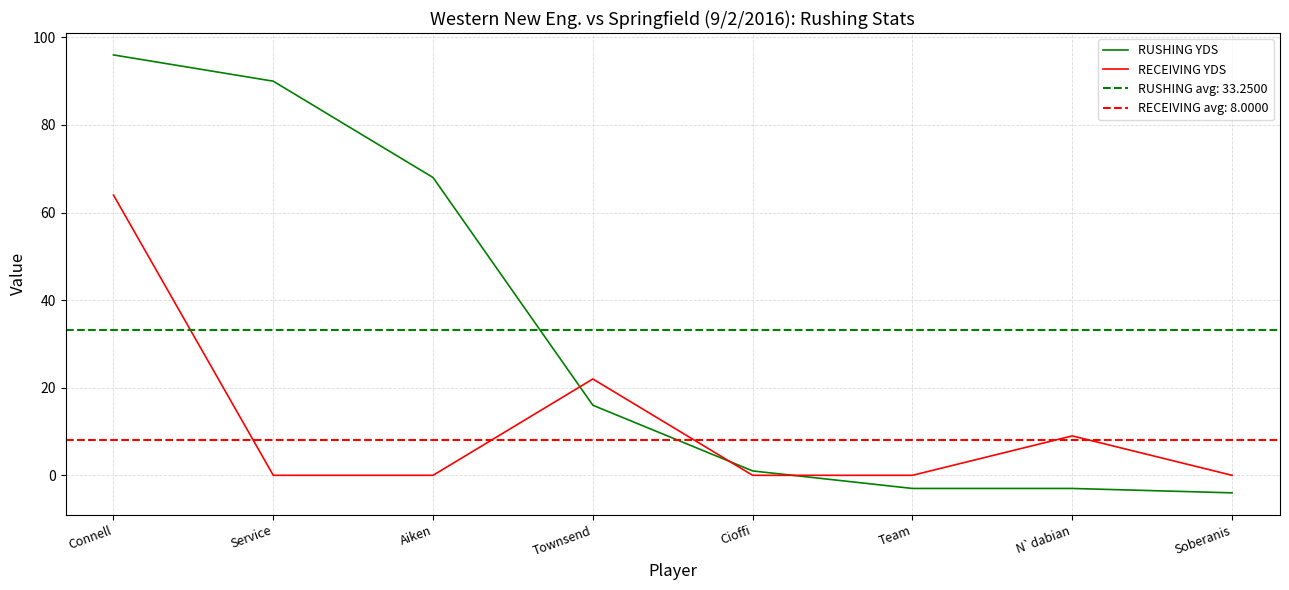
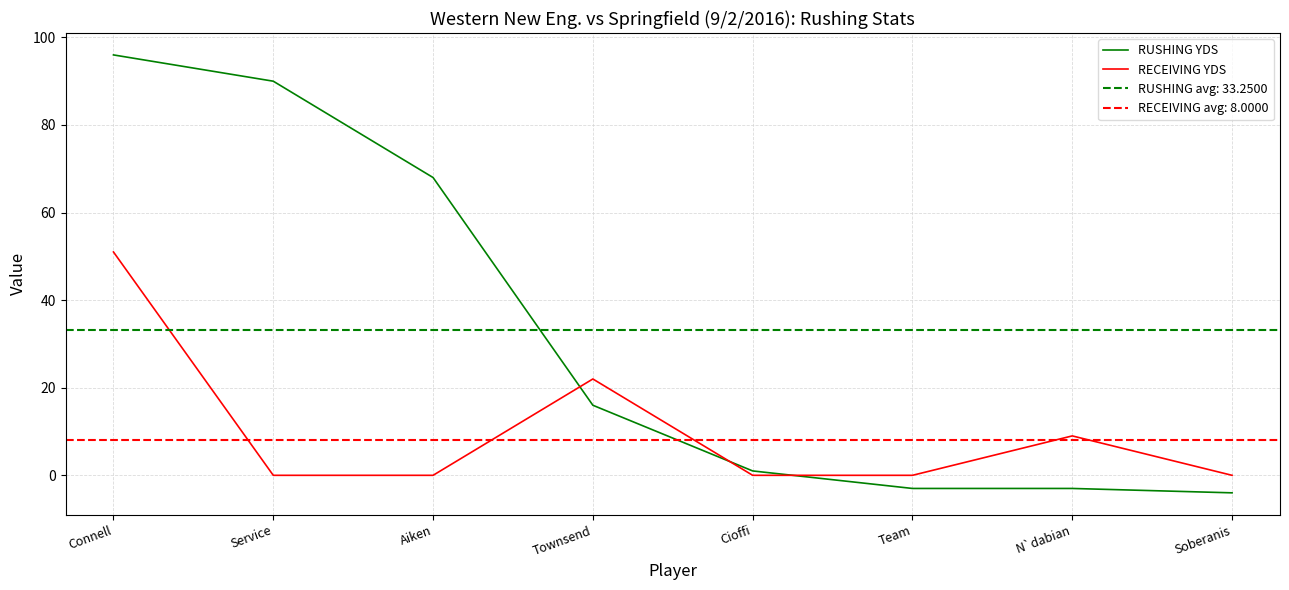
  {
    "RUSHING YDS": {
      "Connell": 96,
      "Service": 90,
      "Aiken": 68,
      "Townsend": 16,
      "Cioffi": 1,
      "Team": -3,
      "N`dabian": -3,
      "Soberanis": -4
    },
    "RECEIVING YDS": {
-     "Connell": 64,
+     "Connell": 51,
      "Service": 0,
      "Aiken": 0,
      "Townsend": 22,
      "Cioffi": 0,
      "Team": 0,
      "N`dabian": 9,
      "Soberanis": 0
    }
  }
